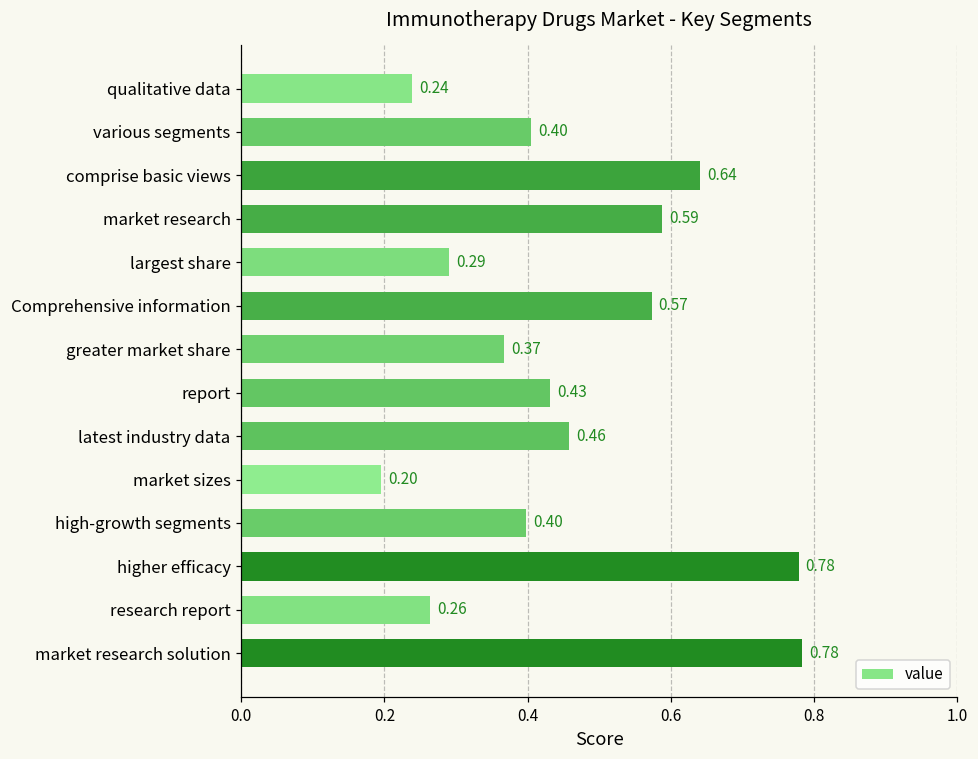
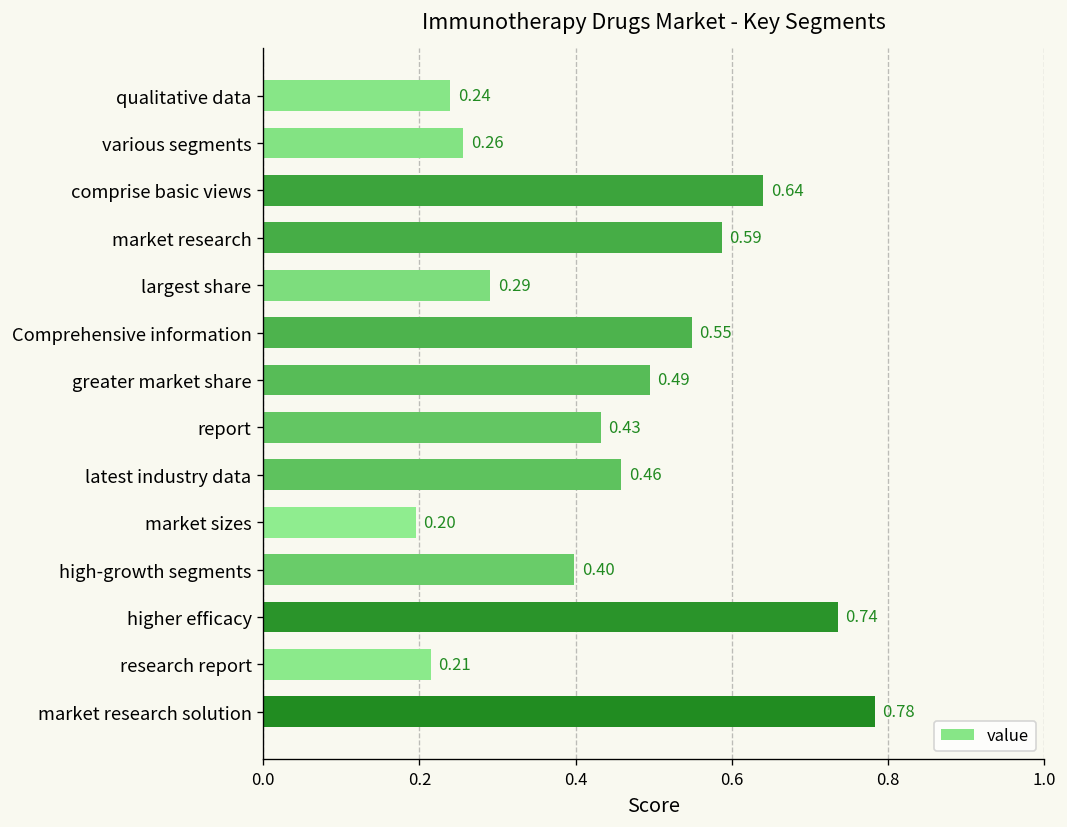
  {
    "qualitative data": 0.24,
-   "various segments": 0.40,
+   "various segments": 0.26,
    "comprise basic views": 0.64,
    "market research": 0.59,
    "largest share": 0.29,
-   "Comprehensive information": 0.57,
-   "greater market share": 0.37,
+   "Comprehensive information": 0.55,
+   "greater market share": 0.49,
    "report": 0.43,
    "latest industry data": 0.46,
    "market sizes": 0.20,
    "high-growth segments": 0.40,
-   "higher efficacy": 0.78,
-   "research report": 0.26,
+   "higher efficacy": 0.74,
+   "research report": 0.21,
    "market research solution": 0.78
  }
